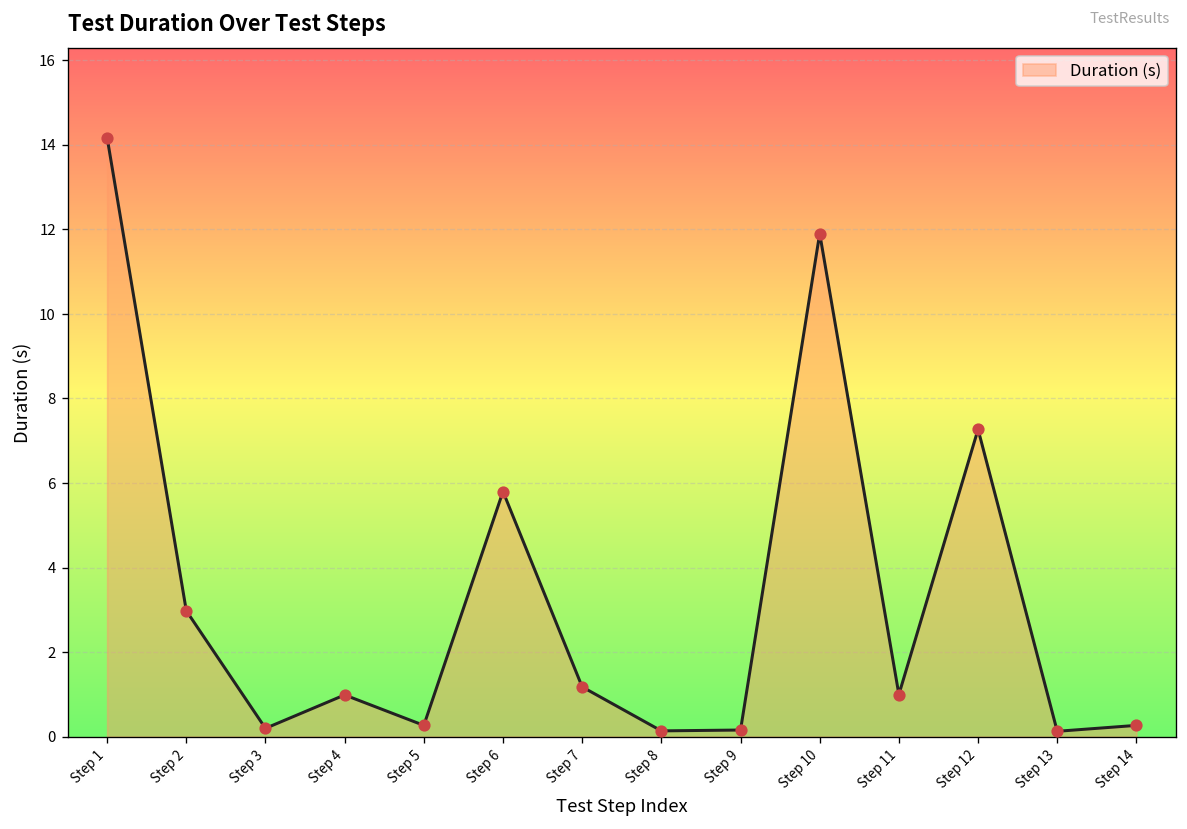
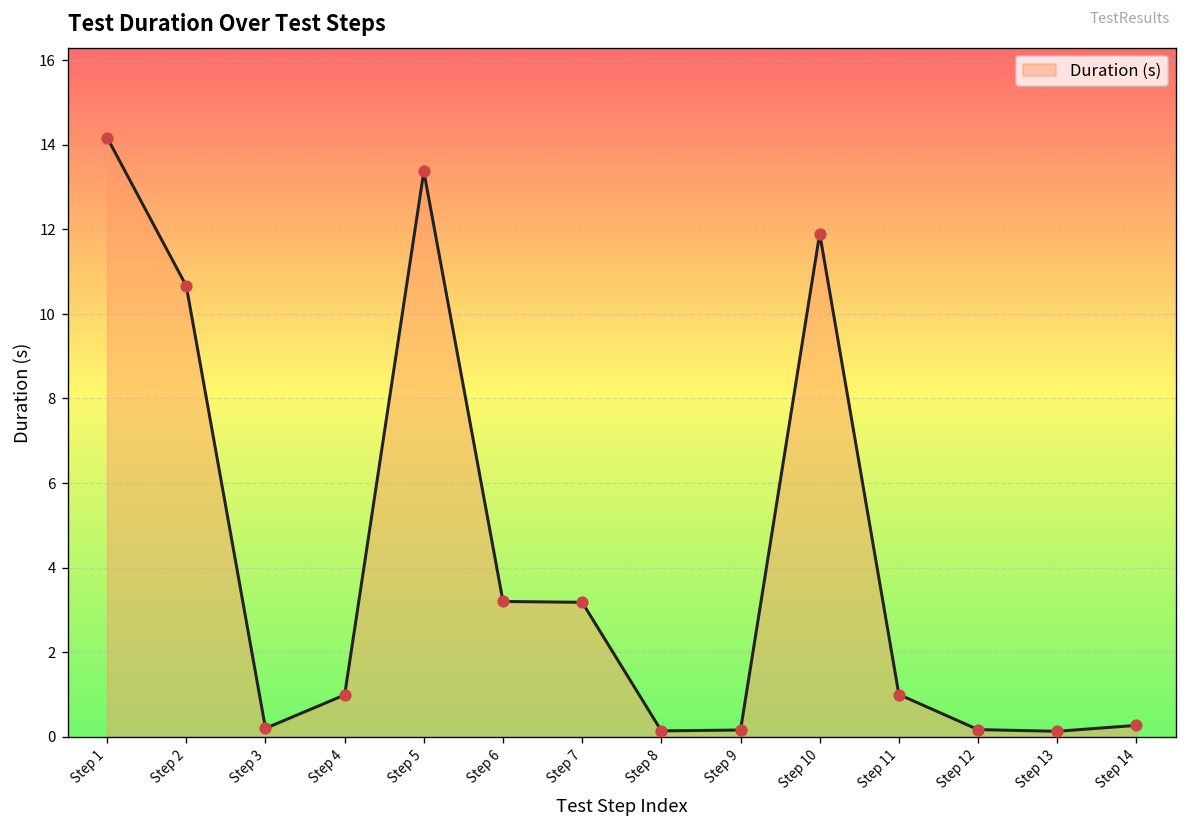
  {
    "Step 1": 14.2,
-   "Step 2": 3.0,
+   "Step 2": 10.7,
    "Step 3": 0.2,
    "Step 4": 1.0,
-   "Step 5": 0.3,
-   "Step 6": 5.8,
-   "Step 7": 1.2,
+   "Step 5": 13.4,
+   "Step 6": 3.2,
+   "Step 7": 3.2,
    "Step 8": 0.1,
    "Step 9": 0.2,
    "Step 10": 11.9,
    "Step 11": 1.0,
-   "Step 12": 7.3,
+   "Step 12": 0.2,
    "Step 13": 0.1,
    "Step 14": 0.3
  }
